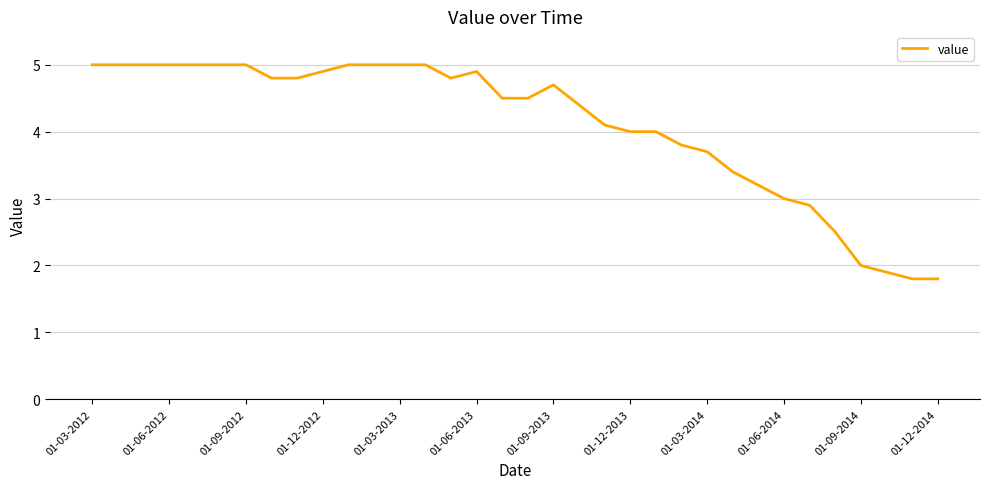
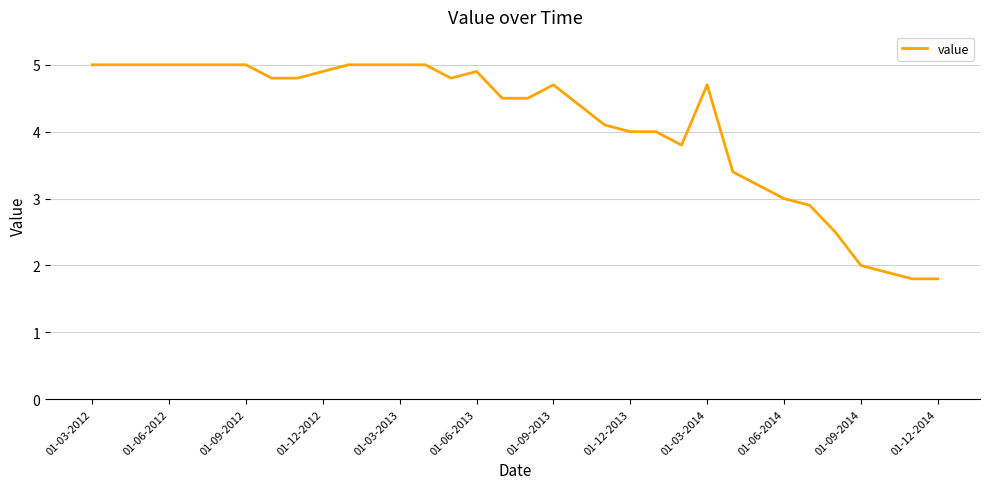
  {
    "01-03-2012": 5.0,
    "01-06-2012": 5.0,
    "01-09-2012": 5.0,
    "01-12-2012": 4.9,
    "01-03-2013": 5.0,
    "01-06-2013": 4.9,
    "01-09-2013": 4.7,
    "01-12-2013": 4.0,
-   "01-03-2014": 3.7,
+   "01-03-2014": 4.7,
    "01-06-2014": 3.0,
    "01-09-2014": 2.0,
    "01-12-2014": 1.8
  }
